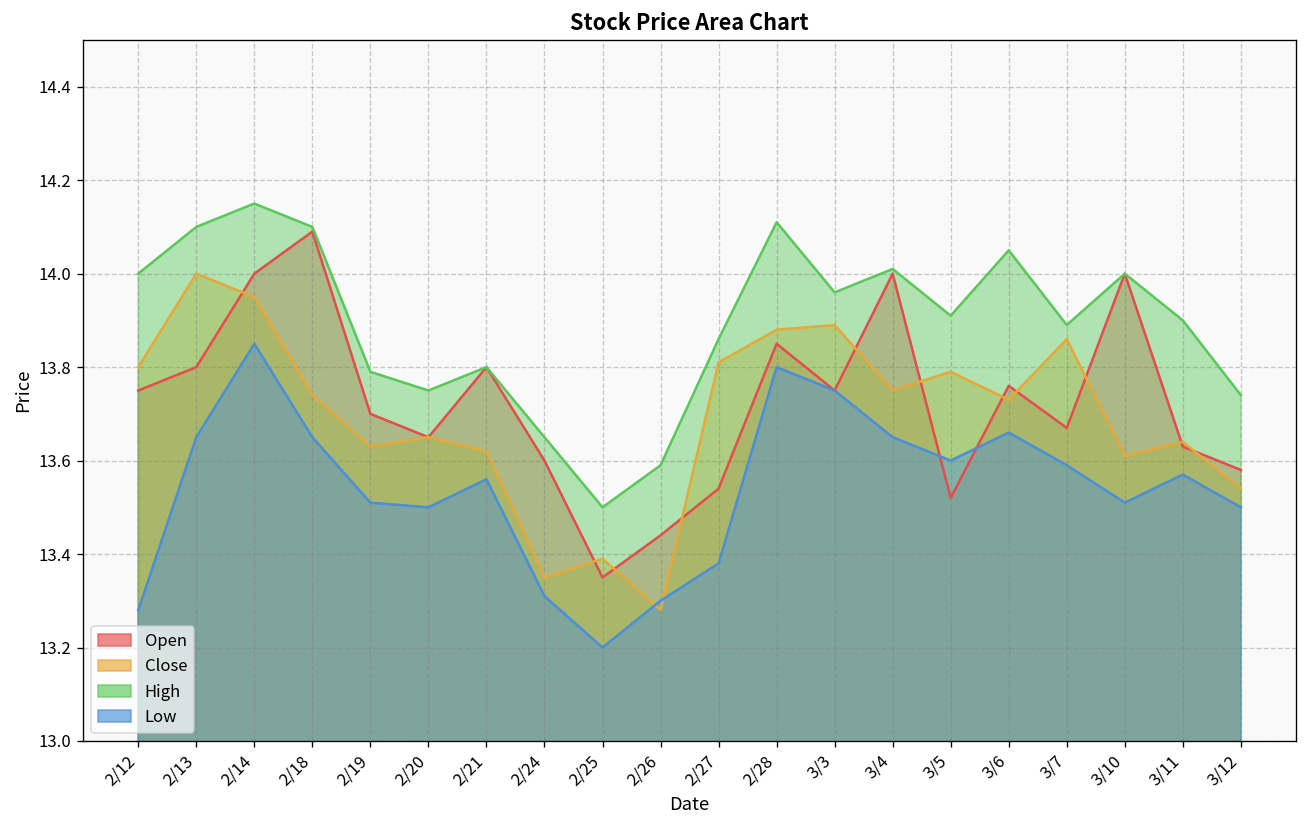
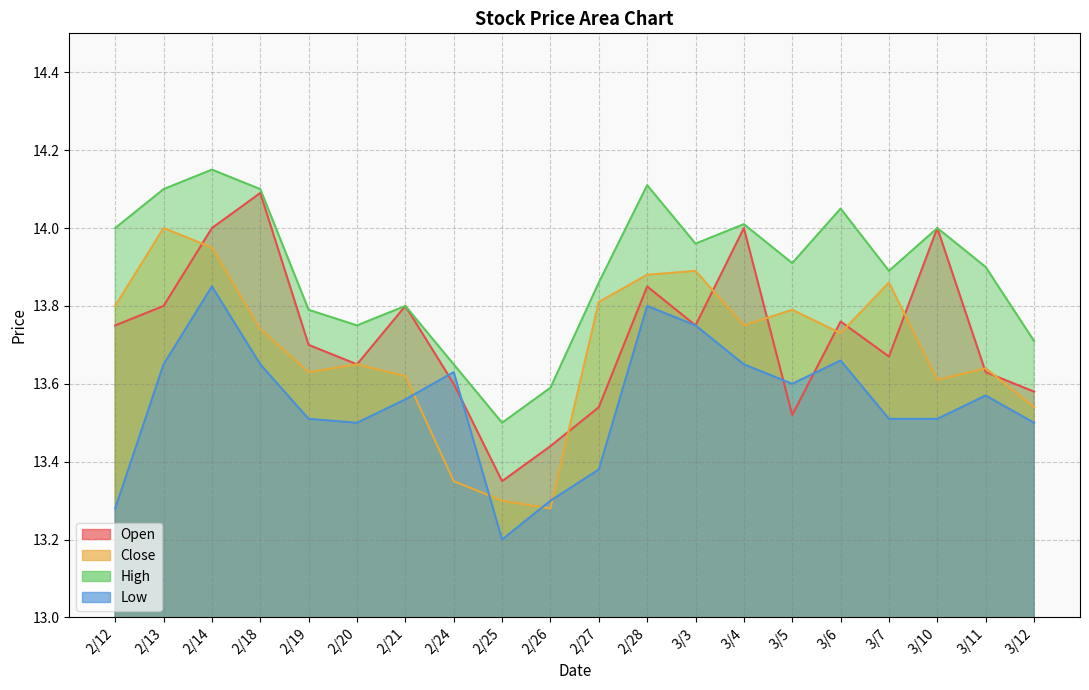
  {
    "Open": {
      "2/12": 13.75,
      "2/13": 13.80,
      "2/14": 14.00,
      "2/18": 14.09,
      "2/19": 13.70,
      "2/24": 13.60,
      "2/25": 13.35,
      "2/26": 13.44,
      "2/27": 13.54,
      "2/28": 13.85,
      "3/4": 14.00,
      "3/5": 13.52,
      "3/6": 13.76,
      "3/7": 13.67,
      "3/11": 13.63,
      "3/12": 13.58
    },
    "Close": {
      "2/12": 13.80,
      "2/13": 14.00,
      "2/14": 13.95,
      "2/18": 13.74,
      "2/19": 13.63,
      "2/21": 13.62,
      "2/24": 13.35,
-     "2/25": 13.39,
+     "2/25": 13.30,
      "2/26": 13.28,
      "2/27": 13.81,
      "2/28": 13.88,
      "3/3": 13.89,
      "3/4": 13.75,
      "3/5": 13.79,
      "3/6": 13.73,
      "3/7": 13.86,
      "3/10": 13.61,
      "3/11": 13.64,
      "3/12": 13.54
    },
    "High": {
      "2/12": 14.00,
      "2/13": 14.10,
      "2/14": 14.15,
      "2/18": 14.10,
      "2/19": 13.79,
      "2/20": 13.75,
      "2/24": 13.65,
      "2/25": 13.50,
      "2/26": 13.59,
      "2/27": 13.86,
      "2/28": 14.11,
      "3/3": 13.96,
      "3/4": 14.01,
      "3/5": 13.91,
      "3/6": 14.05,
      "3/7": 13.89,
      "3/11": 13.90,
-     "3/12": 13.74
+     "3/12": 13.71
    },
    "Low": {
      "2/12": 13.28,
      "2/13": 13.65,
      "2/14": 13.85,
      "2/18": 13.65,
      "2/19": 13.51,
      "2/20": 13.50,
      "2/21": 13.56,
-     "2/24": 13.31,
+     "2/24": 13.63,
      "2/25": 13.20,
      "2/26": 13.30,
      "2/27": 13.38,
      "2/28": 13.80,
      "3/4": 13.65,
      "3/5": 13.60,
      "3/6": 13.66,
-     "3/7": 13.59,
+     "3/7": 13.51,
      "3/10": 13.51,
      "3/11": 13.57,
      "3/12": 13.50
    }
  }
